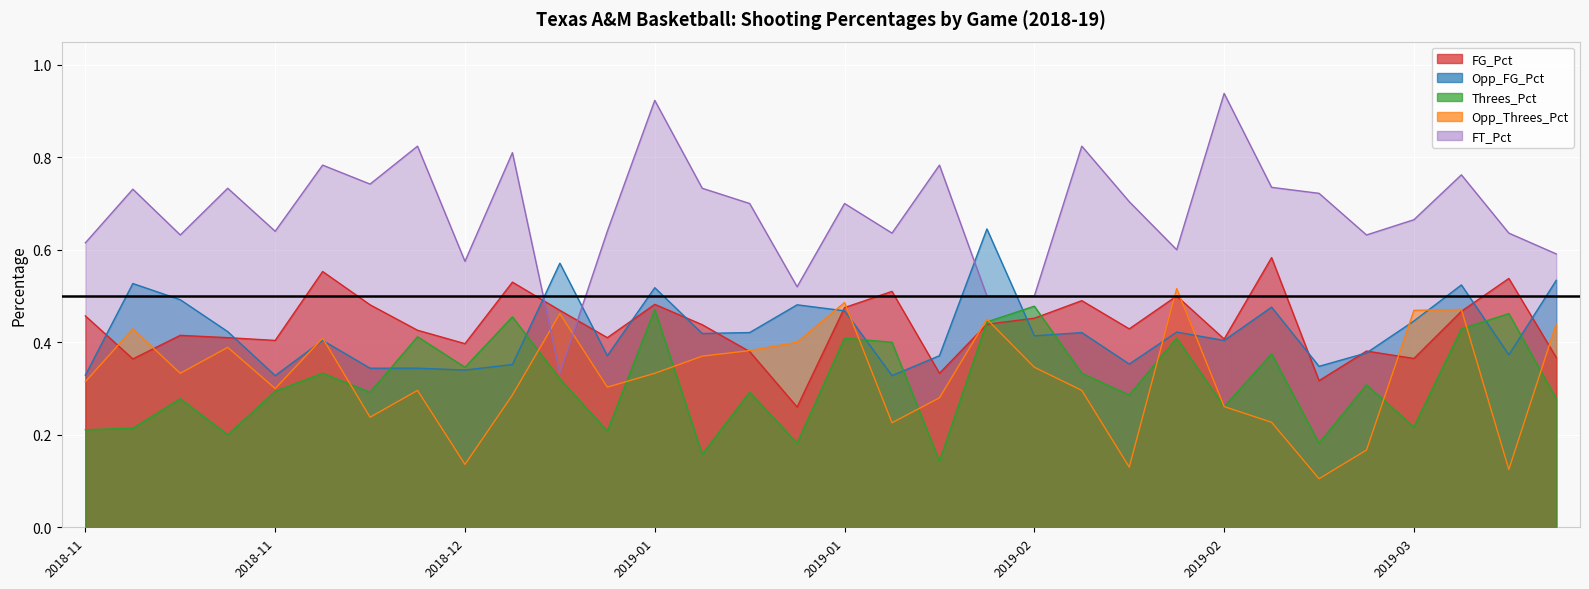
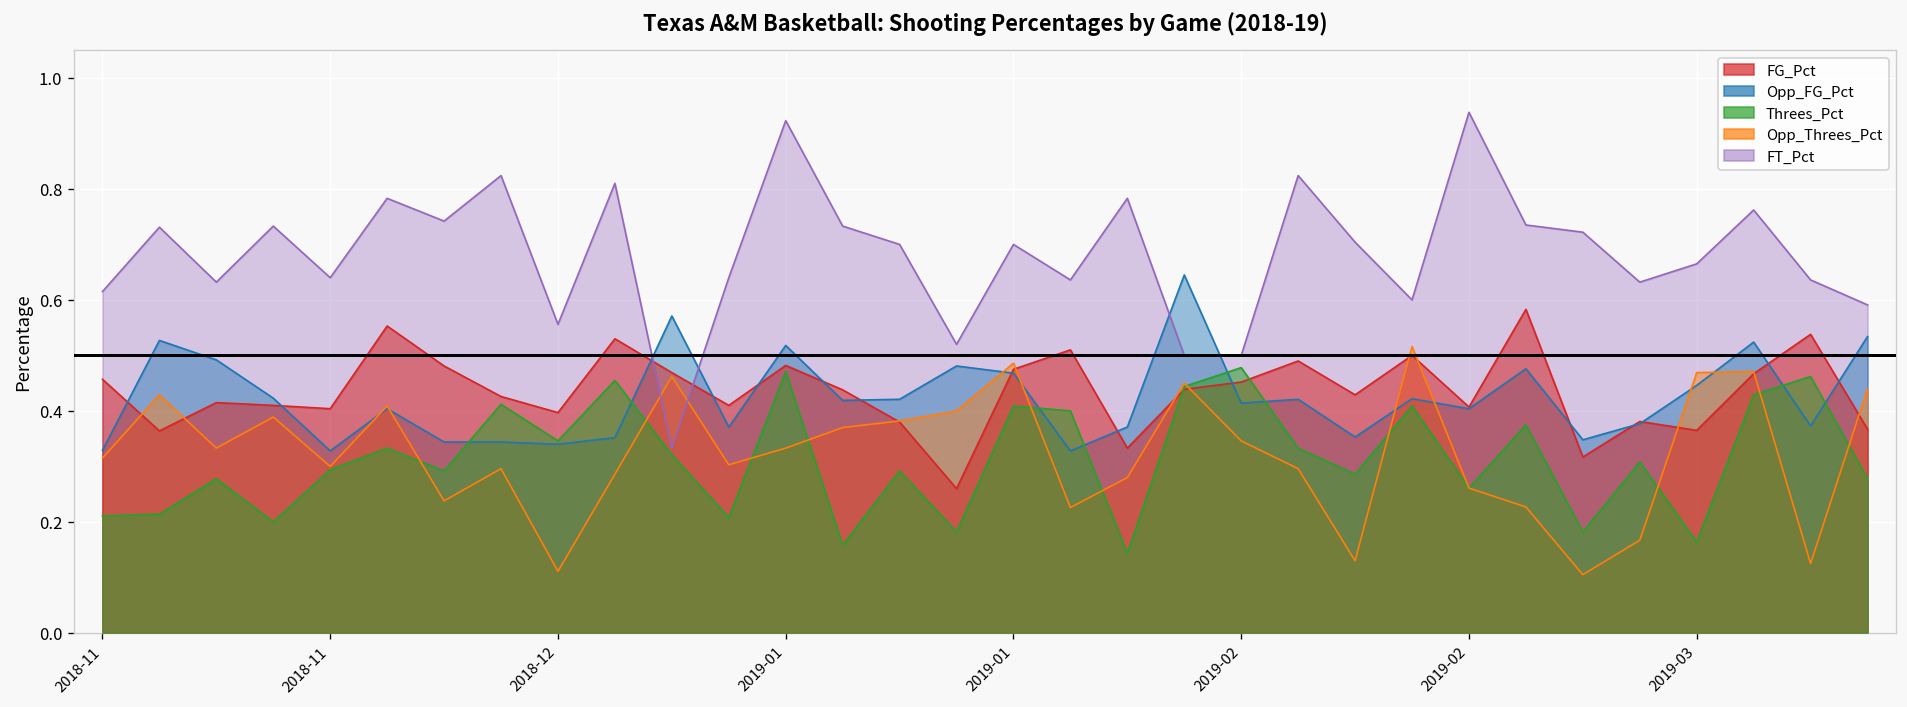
  {
    "FG_Pct": {
      "2018-12": 0.40,
      "2019-03": 0.37
    },
    "Opp_FG_Pct": {
      "2018-12": 0.34,
      "2019-03": 0.45
    },
    "Threes_Pct": {
      "2018-12": 0.35,
-     "2019-03": 0.22
+     "2019-03": 0.16
    },
    "Opp_Threes_Pct": {
-     "2018-12": 0.14,
+     "2018-12": 0.11,
      "2019-03": 0.47
    },
    "FT_Pct": {
-     "2018-12": 0.58,
+     "2018-12": 0.56,
      "2019-03": 0.67
    }
  }
